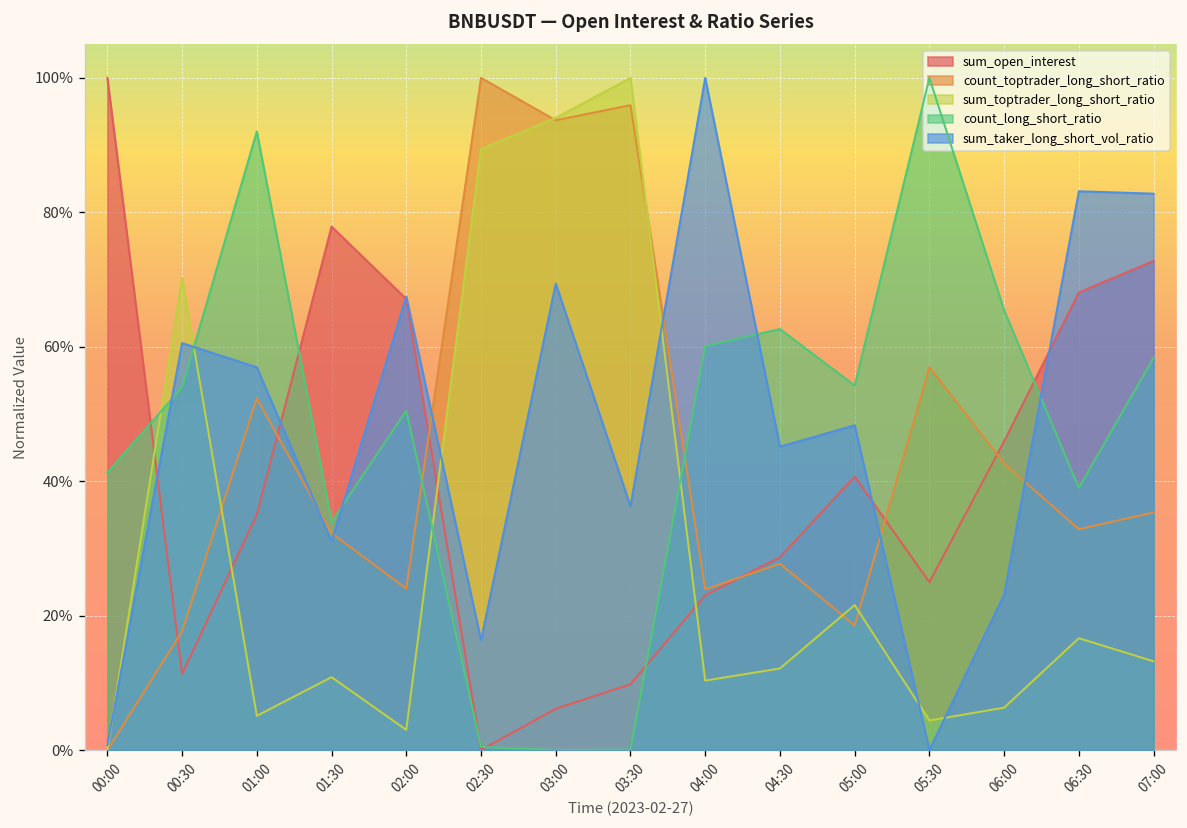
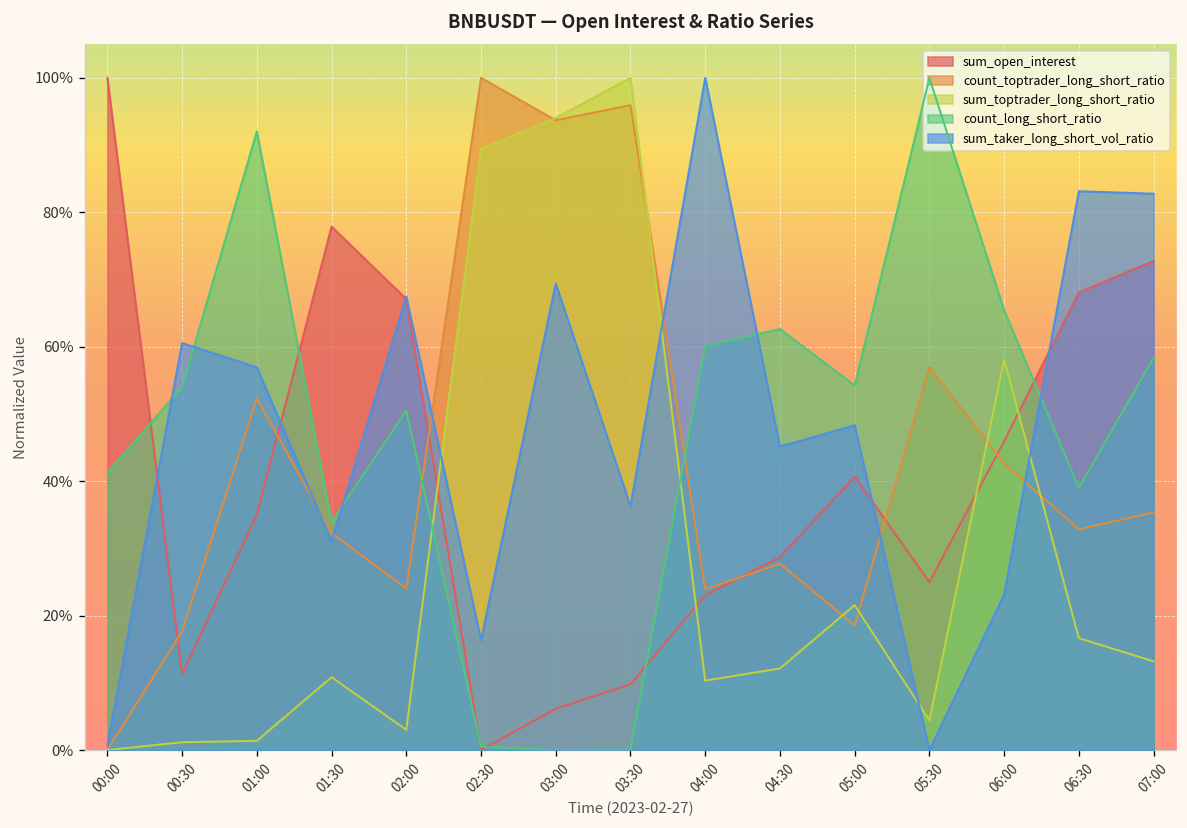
  {
    "sum_toptrader_long_short_ratio": {
-     "00:30": "70%",
-     "01:00": "5%",
+     "00:30": "1%",
+     "01:00": "1%",
      "01:30": "11%",
      "02:00": "3%",
      "02:30": "89%",
      "03:30": "100%",
      "04:00": "10%",
      "04:30": "12%",
      "05:00": "22%",
      "05:30": "4%",
-     "06:00": "6%",
+     "06:00": "58%",
      "06:30": "17%",
      "07:00": "13%"
    },
    "count_long_short_ratio": {
      "00:00": "41%",
      "00:30": "54%",
      "01:00": "92%",
      "01:30": "34%",
      "02:00": "50%",
      "02:30": "0%",
      "03:00": "0%",
      "03:30": "0%",
      "04:00": "60%",
      "04:30": "63%",
      "05:00": "54%",
      "06:00": "65%",
      "06:30": "39%",
      "07:00": "58%"
    },
    "sum_taker_long_short_vol_ratio": {
      "00:00": "1%",
      "00:30": "61%",
      "01:00": "57%",
      "01:30": "31%",
      "02:30": "16%",
      "03:00": "69%",
      "03:30": "36%",
      "04:00": "100%",
      "04:30": "45%",
      "05:00": "48%",
      "05:30": "0%",
      "06:00": "23%",
      "06:30": "83%",
      "07:00": "83%"
    }
  }
